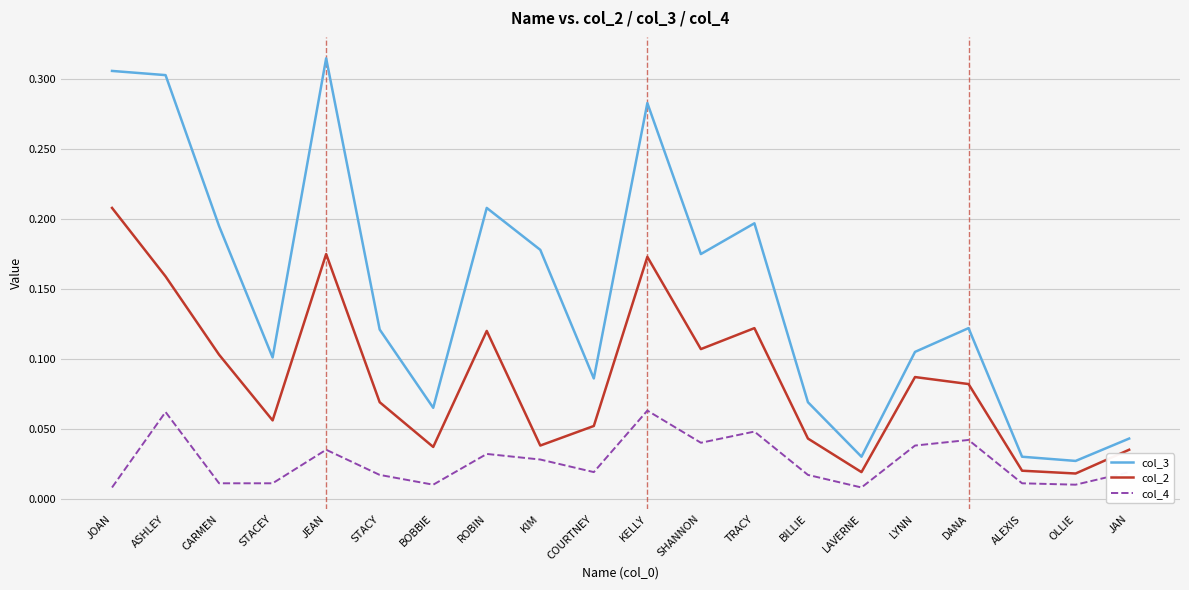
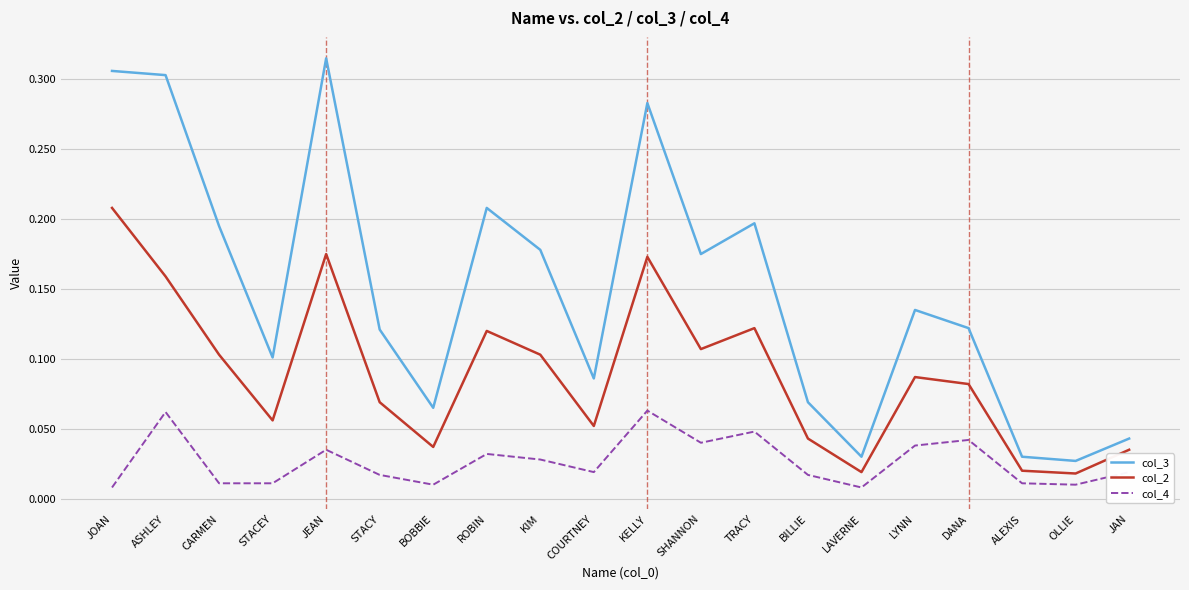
  {
    "col_3": {
      "JOAN": 0.306,
      "ASHLEY": 0.303,
      "CARMEN": 0.195,
      "STACEY": 0.101,
      "JEAN": 0.315,
      "STACY": 0.121,
      "BOBBIE": 0.065,
      "ROBIN": 0.208,
      "KIM": 0.178,
      "COURTNEY": 0.086,
      "KELLY": 0.283,
      "SHANNON": 0.175,
      "TRACY": 0.197,
      "BILLIE": 0.069,
      "LAVERNE": 0.030,
-     "LYNN": 0.105,
+     "LYNN": 0.135,
      "DANA": 0.122,
      "ALEXIS": 0.030,
      "OLLIE": 0.027,
      "JAN": 0.043
    },
    "col_2": {
      "JOAN": 0.208,
      "ASHLEY": 0.159,
      "CARMEN": 0.103,
      "STACEY": 0.056,
      "JEAN": 0.175,
      "STACY": 0.069,
      "BOBBIE": 0.037,
      "ROBIN": 0.120,
-     "KIM": 0.038,
+     "KIM": 0.103,
      "COURTNEY": 0.052,
      "KELLY": 0.173,
      "SHANNON": 0.107,
      "TRACY": 0.122,
      "BILLIE": 0.043,
      "LAVERNE": 0.019,
      "LYNN": 0.087,
      "DANA": 0.082,
      "ALEXIS": 0.020,
      "OLLIE": 0.018,
      "JAN": 0.035
    },
    "col_4": {
      "JOAN": 0.008,
      "ASHLEY": 0.062,
      "CARMEN": 0.011,
      "STACEY": 0.011,
      "JEAN": 0.035,
      "STACY": 0.017,
      "BOBBIE": 0.010,
      "ROBIN": 0.032,
      "KIM": 0.028,
      "COURTNEY": 0.019,
      "KELLY": 0.063,
      "SHANNON": 0.040,
      "TRACY": 0.048,
      "BILLIE": 0.017,
      "LAVERNE": 0.008,
      "LYNN": 0.038,
      "DANA": 0.042,
      "ALEXIS": 0.011,
      "OLLIE": 0.010
    }
  }
